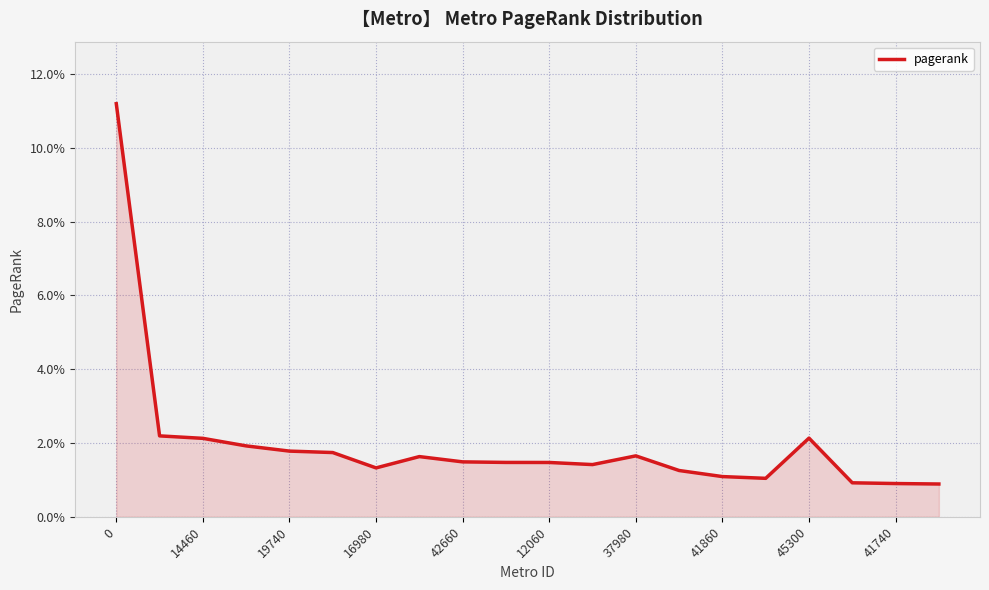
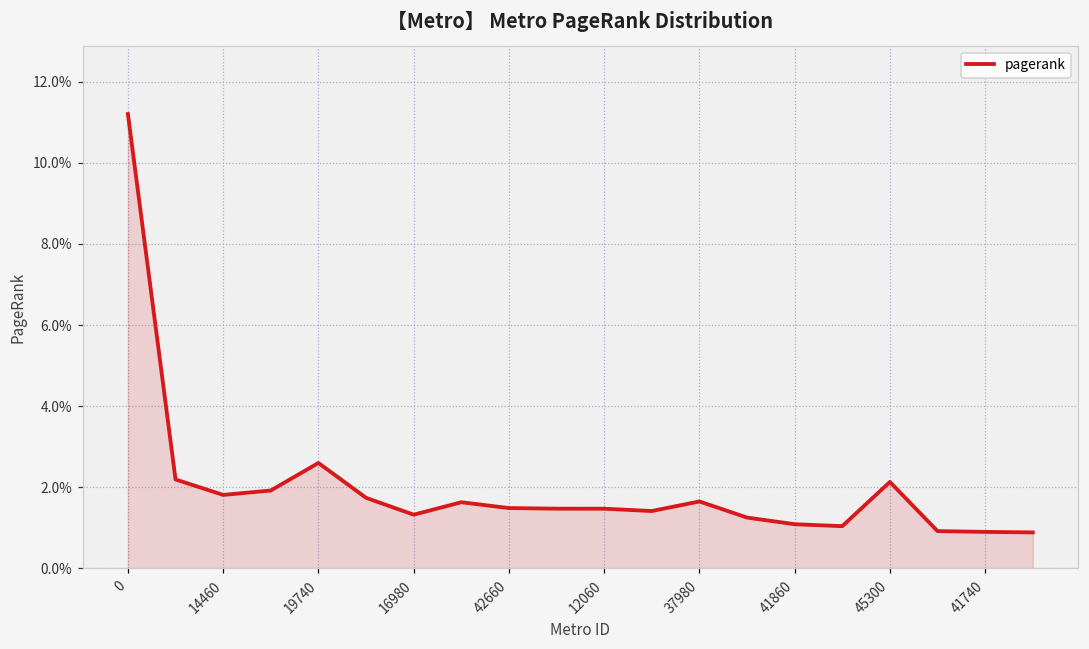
  {
    "0": "11.2%",
-   "14460": "2.1%",
-   "19740": "1.8%",
+   "14460": "1.8%",
+   "19740": "2.6%",
    "16980": "1.3%",
    "42660": "1.5%",
    "12060": "1.5%",
    "37980": "1.7%",
    "41860": "1.1%",
    "45300": "2.1%",
    "41740": "0.9%"
  }
